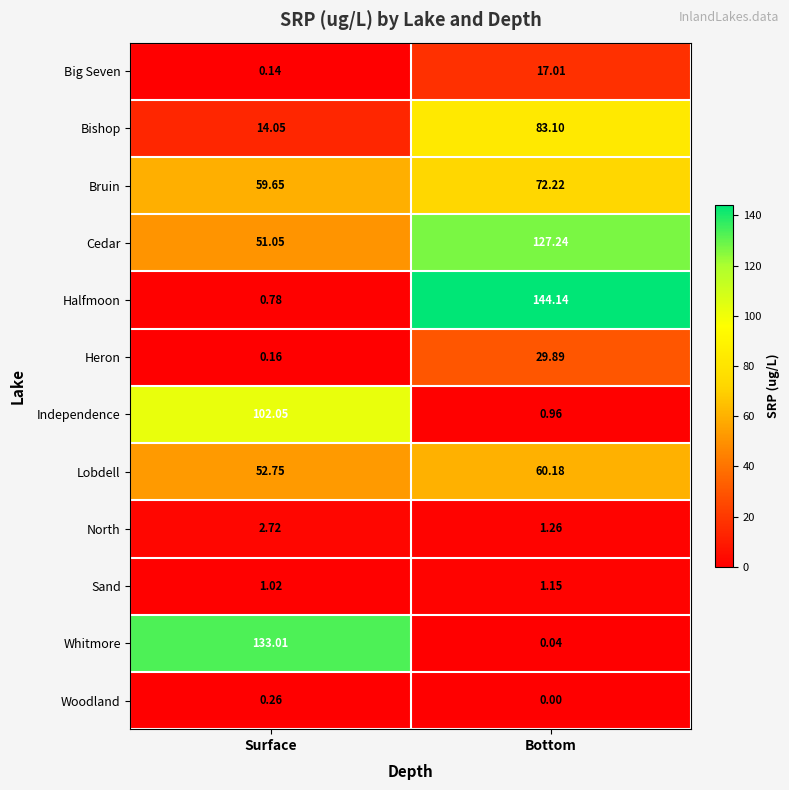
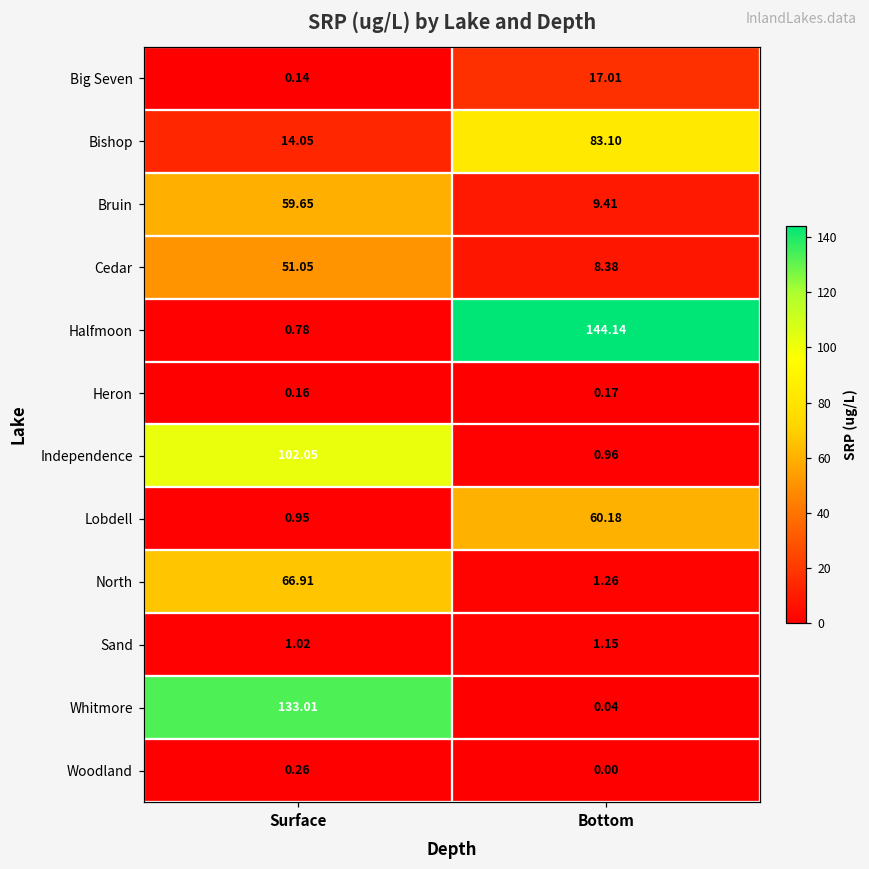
  {
    "Big Seven": {
      "Surface": 0.14,
      "Bottom": 17.01
    },
    "Bishop": {
      "Surface": 14.05,
      "Bottom": 83.10
    },
    "Bruin": {
      "Surface": 59.65,
-     "Bottom": 72.22
+     "Bottom": 9.41
    },
    "Cedar": {
      "Surface": 51.05,
-     "Bottom": 127.24
+     "Bottom": 8.38
    },
    "Halfmoon": {
      "Surface": 0.78,
      "Bottom": 144.14
    },
    "Heron": {
      "Surface": 0.16,
-     "Bottom": 29.89
+     "Bottom": 0.17
    },
    "Independence": {
      "Surface": 102.05,
      "Bottom": 0.96
    },
    "Lobdell": {
-     "Surface": 52.75,
+     "Surface": 0.95,
      "Bottom": 60.18
    },
    "North": {
-     "Surface": 2.72,
+     "Surface": 66.91,
      "Bottom": 1.26
    },
    "Sand": {
      "Surface": 1.02,
      "Bottom": 1.15
    },
    "Whitmore": {
      "Surface": 133.01,
      "Bottom": 0.04
    },
    "Woodland": {
      "Surface": 0.26,
      "Bottom": 0.00
    }
  }
